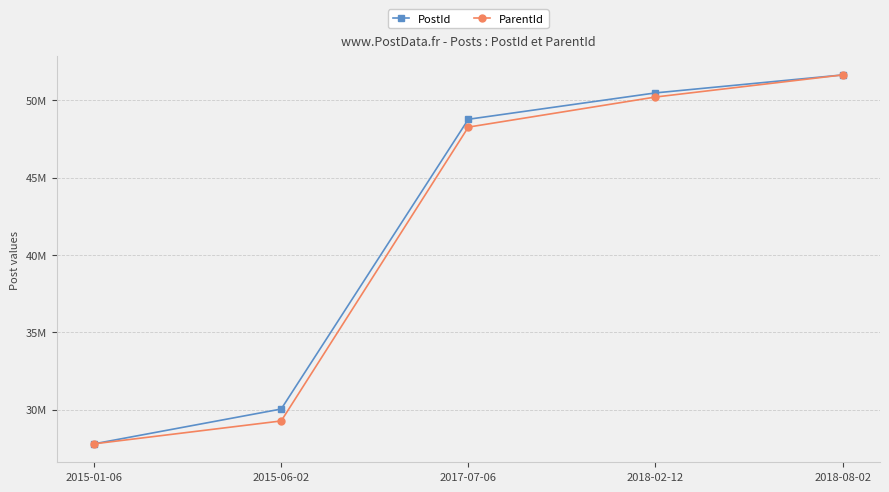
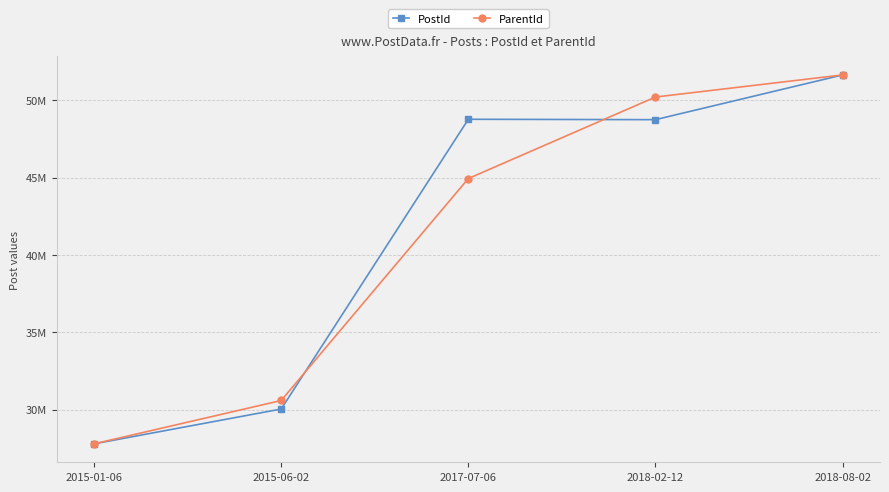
  {
    "PostId": {
      "2015-06-02": 30000000,
      "2017-07-06": 48800000,
-     "2018-02-12": 50500000
+     "2018-02-12": 48800000
    },
    "ParentId": {
-     "2015-06-02": 29300000,
-     "2017-07-06": 48300000,
+     "2015-06-02": 30600000,
+     "2017-07-06": 44900000,
      "2018-02-12": 50200000
    }
  }
